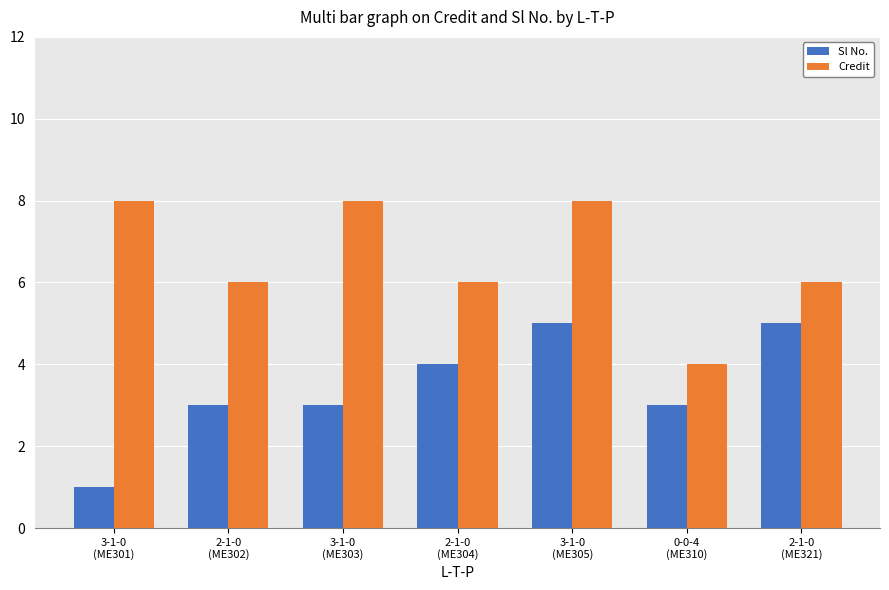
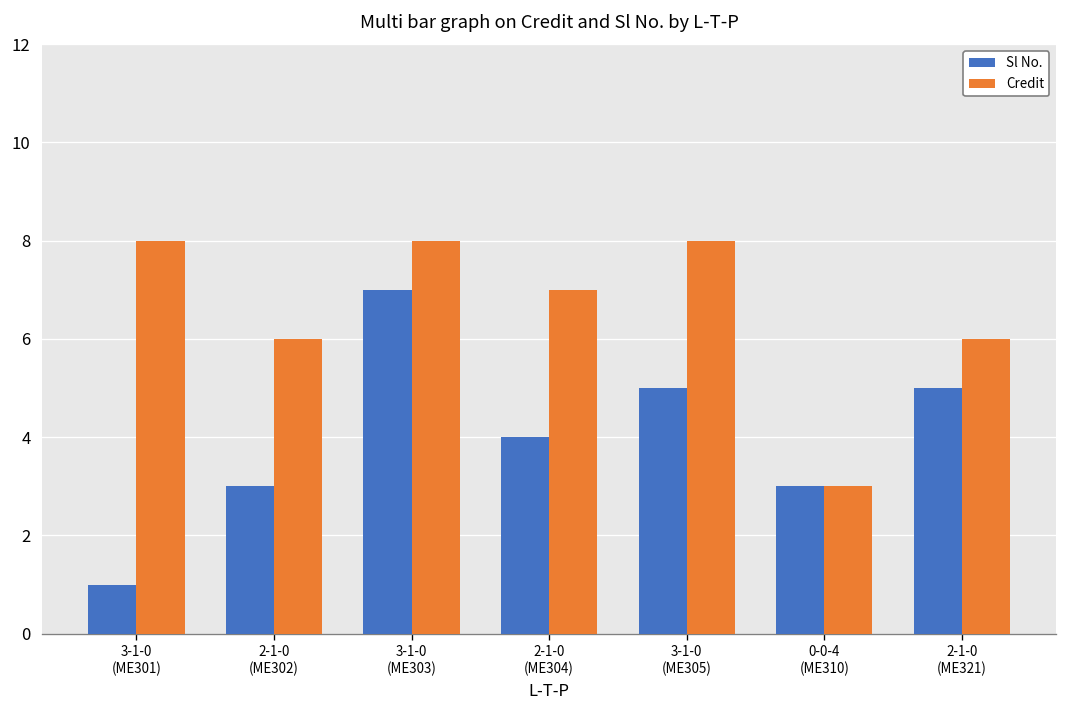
  {
    "Sl No.": {
      "3-1-0 (ME301)": 1,
      "2-1-0 (ME302)": 3,
-     "3-1-0 (ME303)": 3,
+     "3-1-0 (ME303)": 7,
      "2-1-0 (ME304)": 4,
      "3-1-0 (ME305)": 5,
      "0-0-4 (ME310)": 3,
      "2-1-0 (ME321)": 5
    },
    "Credit": {
      "3-1-0 (ME301)": 8,
      "2-1-0 (ME302)": 6,
      "3-1-0 (ME303)": 8,
-     "2-1-0 (ME304)": 6,
+     "2-1-0 (ME304)": 7,
      "3-1-0 (ME305)": 8,
-     "0-0-4 (ME310)": 4,
+     "0-0-4 (ME310)": 3,
      "2-1-0 (ME321)": 6
    }
  }
